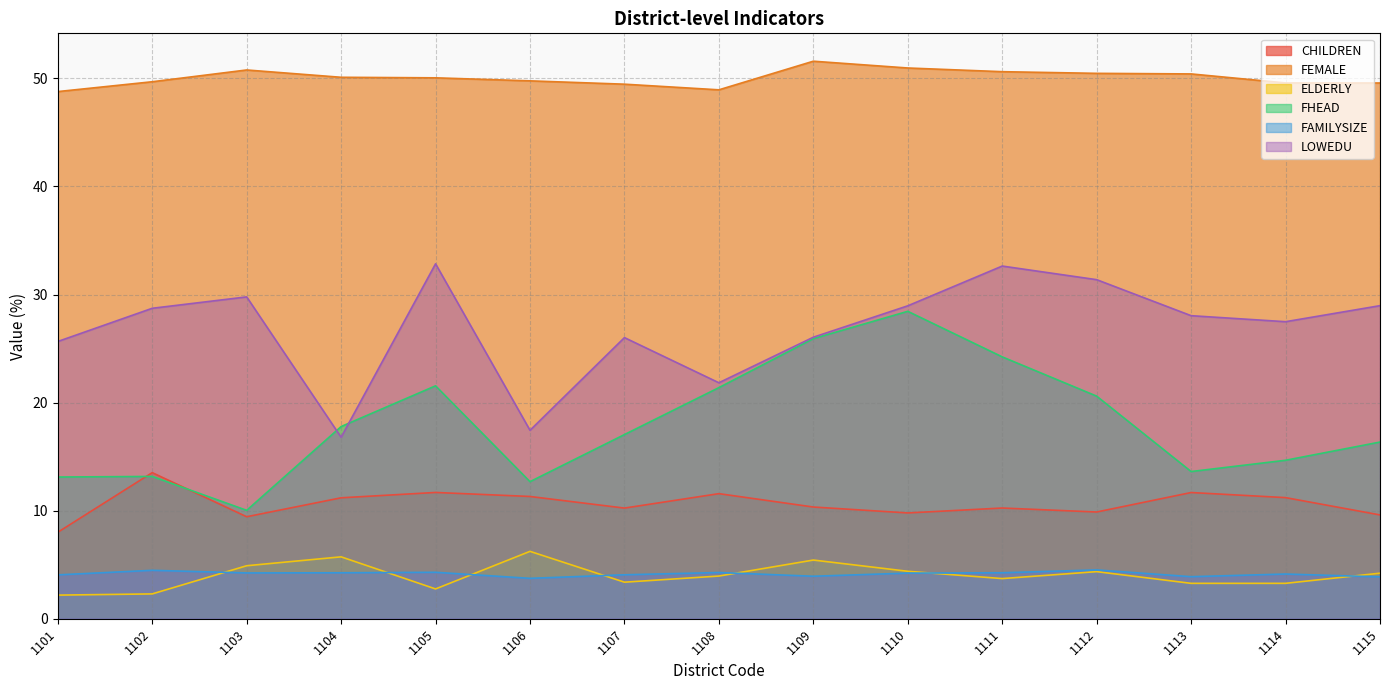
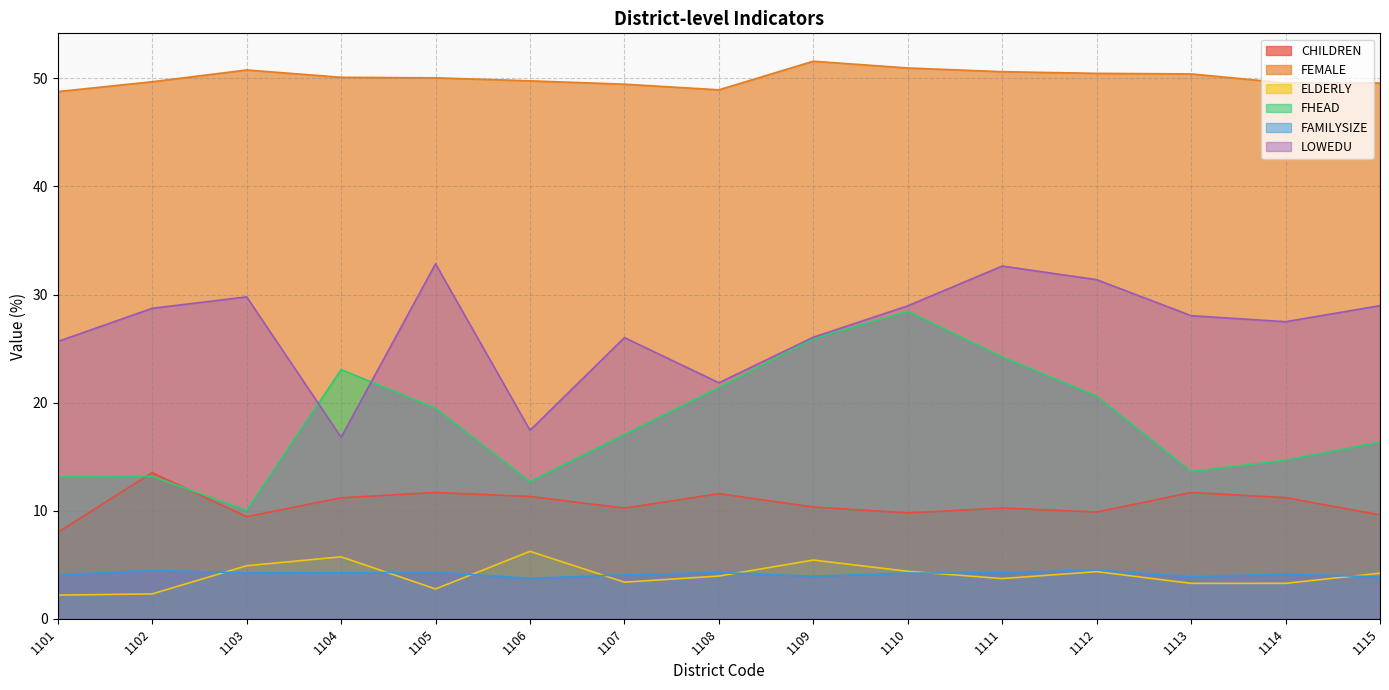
  {
    "ELDERLY": {
      "1101": 2.2,
      "1102": 2.3,
      "1103": 4.9,
      "1104": 5.7,
      "1105": 2.8,
      "1106": 6.2,
      "1107": 3.4,
      "1108": 3.9,
      "1109": 5.4,
      "1111": 3.7,
      "1113": 3.3,
      "1114": 3.3,
      "1115": 4.2
    },
    "FHEAD": {
      "1101": 13.1,
      "1102": 13.2,
      "1103": 10.0,
-     "1104": 17.8,
-     "1105": 21.6,
+     "1104": 23.1,
+     "1105": 19.5,
      "1106": 12.7,
      "1107": 17.0,
      "1108": 21.4,
      "1110": 28.4,
      "1111": 24.2,
      "1112": 20.6,
      "1113": 13.6,
      "1114": 14.7,
      "1115": 16.3
    },
    "FAMILYSIZE": {
      "1101": 4.1,
      "1102": 4.5,
      "1103": 4.2,
      "1104": 4.3,
      "1105": 4.3,
      "1106": 3.7,
      "1107": 4.1,
      "1108": 4.3,
      "1109": 3.9,
      "1111": 4.3,
      "1113": 3.9,
      "1114": 4.1,
      "1115": 3.9
    },
    "LOWEDU": {
      "1101": 25.7,
      "1102": 28.7,
      "1103": 29.8,
      "1104": 16.8,
      "1105": 32.8,
      "1106": 17.4,
      "1107": 26.0,
      "1108": 21.8,
      "1110": 29.0,
      "1111": 32.6,
      "1112": 31.4,
      "1113": 28.0,
      "1114": 27.5,
      "1115": 29.0
    }
  }
